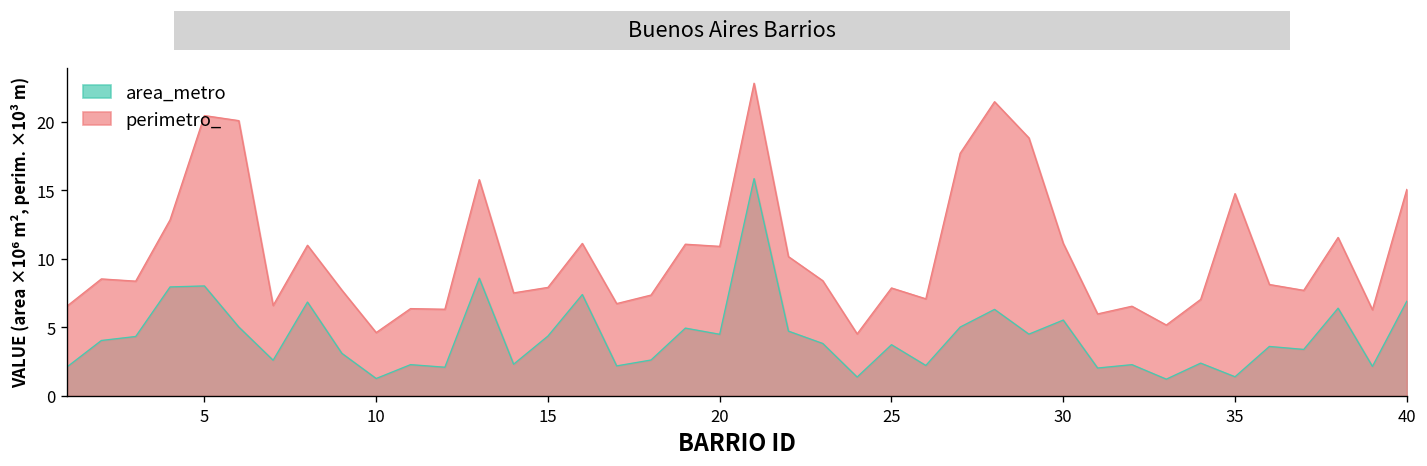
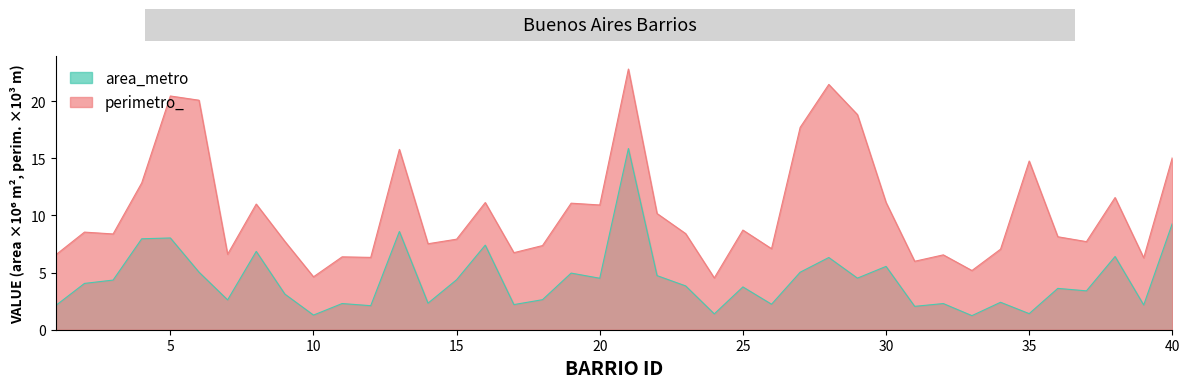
  {
    "area_metro": {
      "5": 8.0,
      "10": 1.3,
      "15": 4.4,
      "20": 4.5,
      "25": 3.7,
      "30": 5.5,
      "35": 1.4,
-     "40": 6.9
+     "40": 9.3
    },
    "perimetro_": {
      "5": 20.4,
      "10": 4.6,
      "15": 7.9,
      "20": 10.9,
-     "25": 7.9,
+     "25": 8.7,
      "30": 11.1,
      "35": 14.8,
      "40": 15.1
    }
  }
